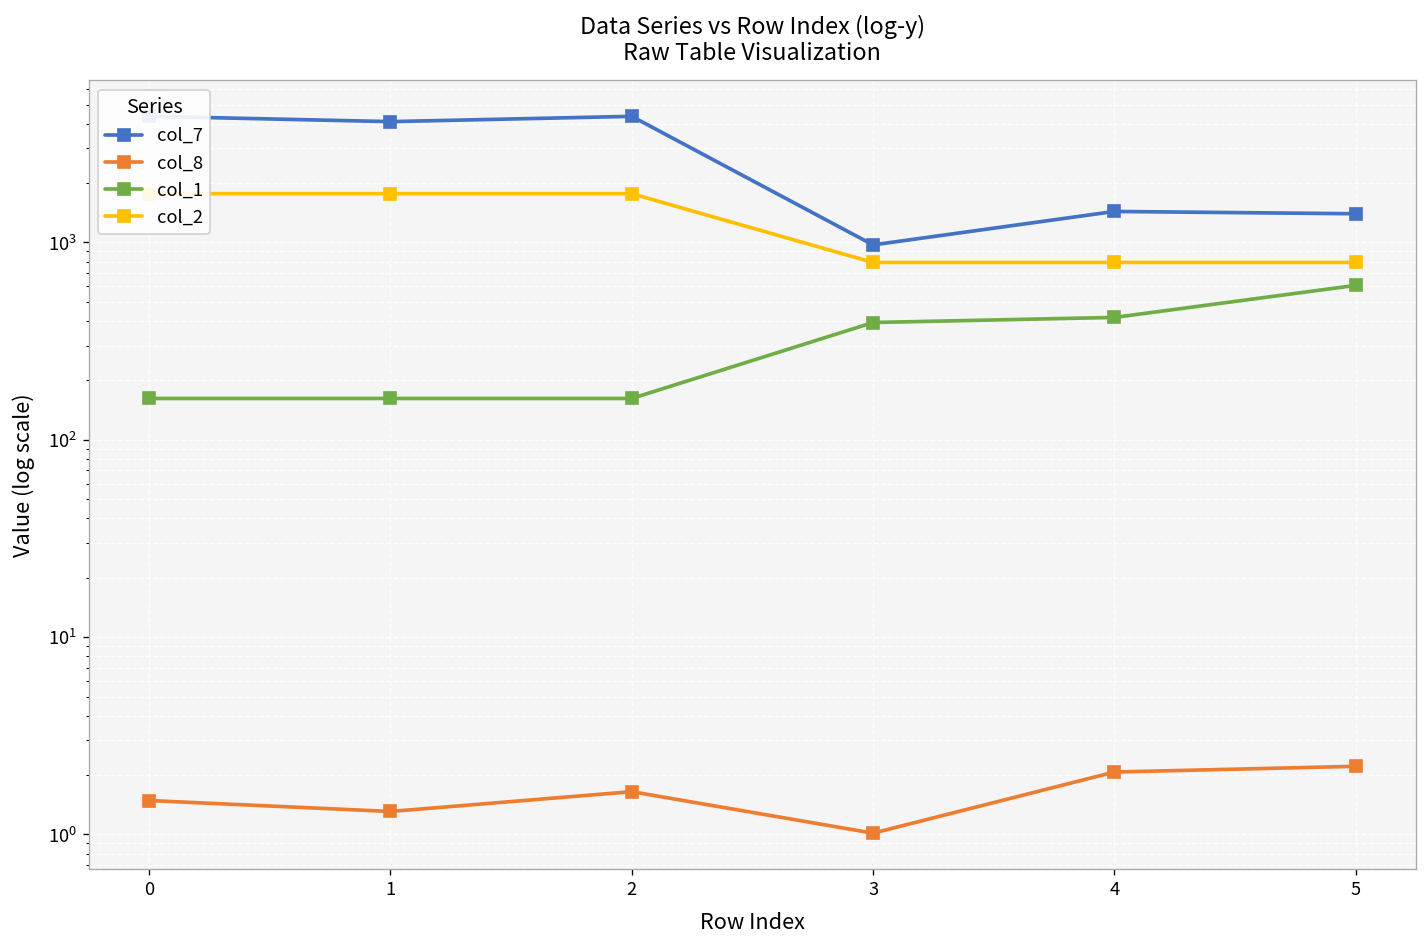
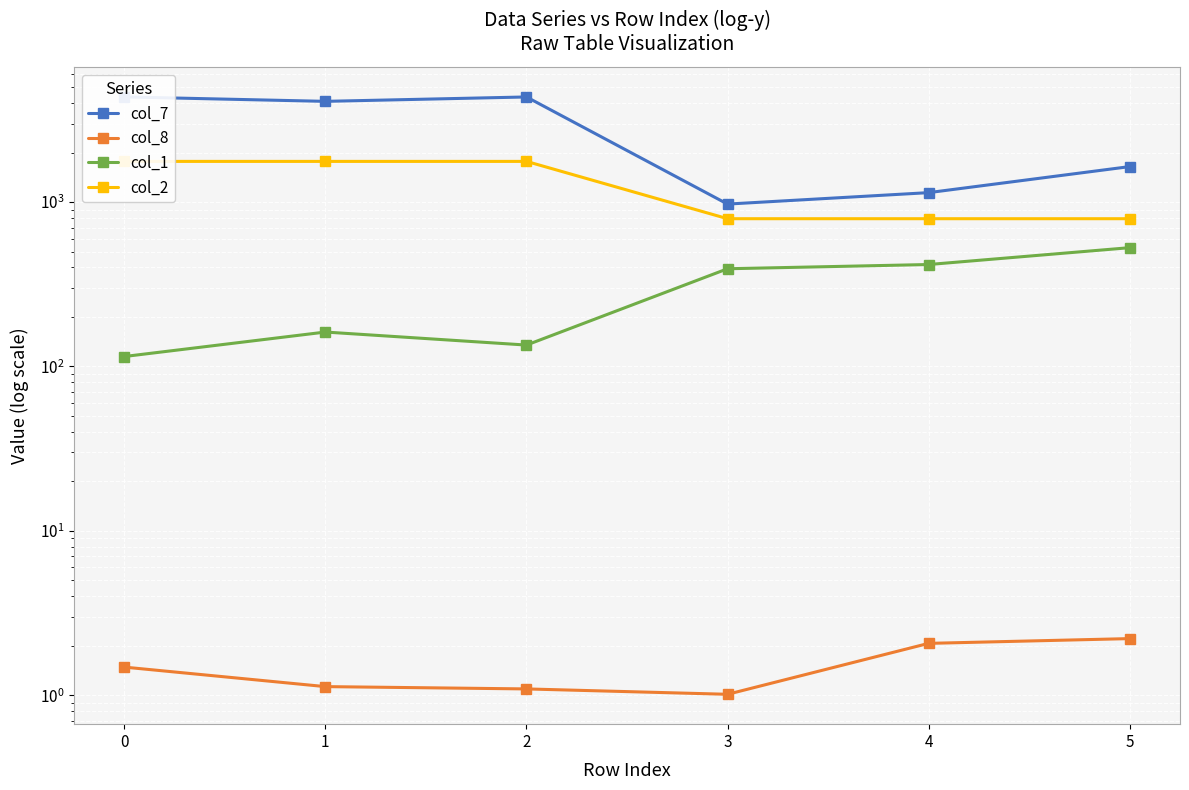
  {
    "col_7": {
      "1": 4100,
      "2": 4400,
      "3": 1000,
-     "4": 1400,
-     "5": 1400
+     "4": 1100,
+     "5": 1600
    },
    "col_8": {
      "0": 1.5,
-     "1": 1.3,
-     "2": 1.6,
+     "1": 1.1,
+     "2": 1.1,
      "3": 1.0,
      "4": 2.1,
      "5": 2.2
    },
    "col_1": {
-     "0": 160,
+     "0": 120,
      "1": 160,
-     "2": 160,
+     "2": 140,
      "3": 390,
      "4": 420,
-     "5": 610
+     "5": 530
    },
    "col_2": {
      "1": 1800,
      "2": 1800,
      "3": 800,
      "4": 800,
      "5": 800
    }
  }
